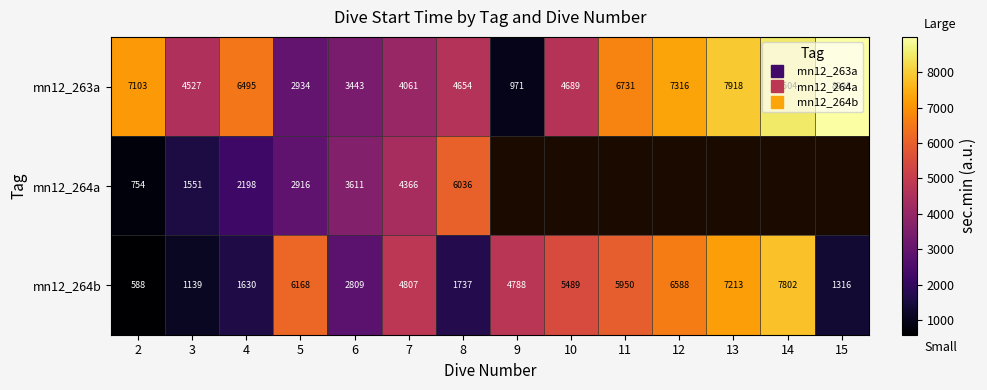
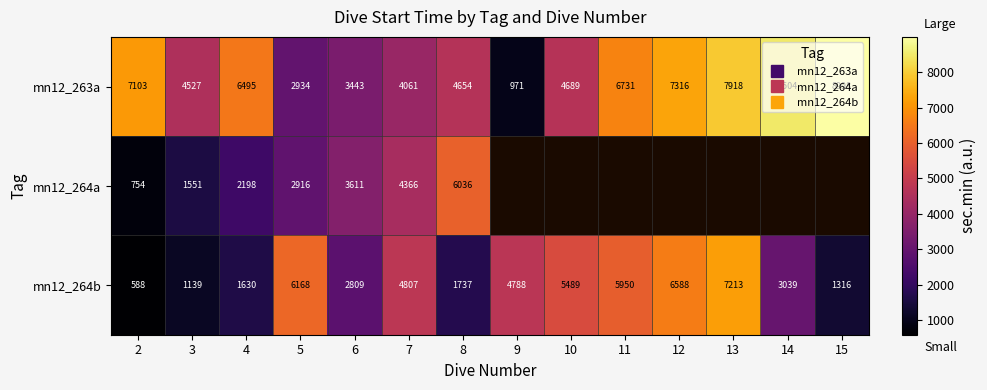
  {
    "mn12_263a": {
      "2": 7103,
      "3": 4527,
      "4": 6495,
      "5": 2934,
      "6": 3443,
      "7": 4061,
      "8": 4654,
      "9": 971,
      "10": 4689,
      "11": 6731,
      "12": 7316,
      "13": 7918
    },
    "mn12_264a": {
      "2": 754,
      "3": 1551,
      "4": 2198,
      "5": 2916,
      "6": 3611,
      "7": 4366,
      "8": 6036
    },
    "mn12_264b": {
      "2": 588,
      "3": 1139,
      "4": 1630,
      "5": 6168,
      "6": 2809,
      "7": 4807,
      "8": 1737,
      "9": 4788,
      "10": 5489,
      "11": 5950,
      "12": 6588,
      "13": 7213,
-     "14": 7802,
+     "14": 3039,
      "15": 1316
    }
  }
